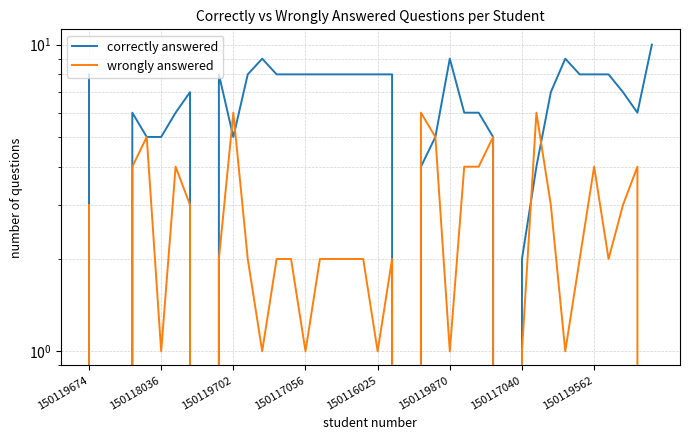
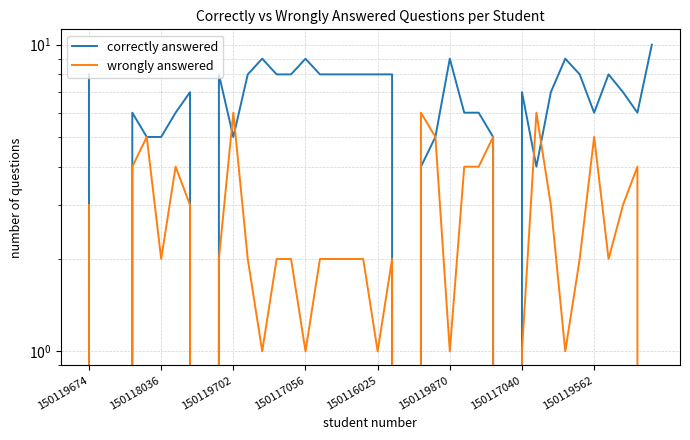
  {
    "correctly answered": {
      "150118036": 5,
      "150119702": 5,
-     "150117056": 8,
+     "150117056": 9,
      "150116025": 8,
      "150119870": 9,
-     "150117040": 2,
-     "150119562": 8
+     "150117040": 7,
+     "150119562": 6
    },
    "wrongly answered": {
      "150119674": 3,
-     "150118036": 1,
+     "150118036": 2,
      "150119702": 6,
      "150117056": 1,
      "150116025": 1,
      "150119870": 1,
      "150117040": 1,
-     "150119562": 4
+     "150119562": 5
    }
  }
